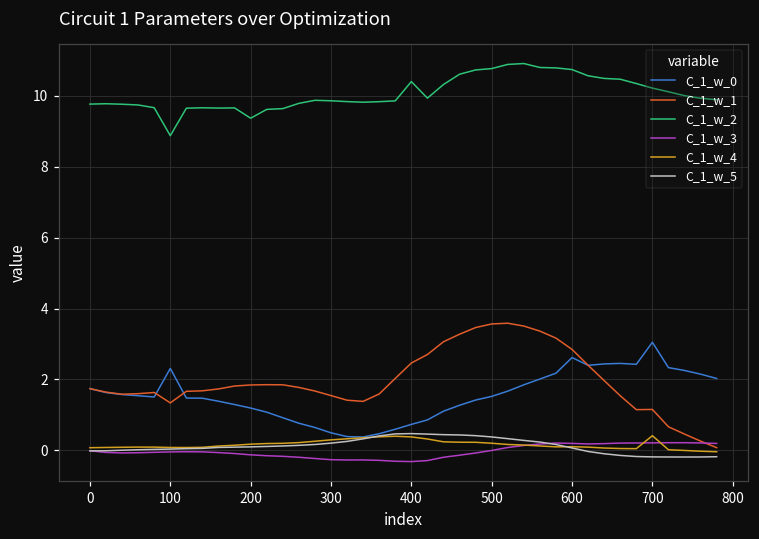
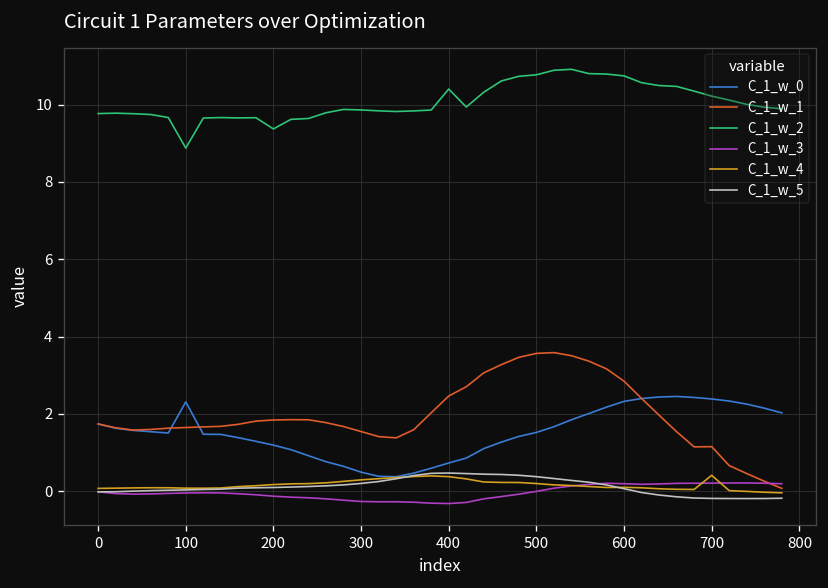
  {
    "C_1_w_0": {
      "100": 2.3,
      "200": 1.2,
      "300": 0.5,
      "400": 0.7,
      "500": 1.5,
-     "600": 2.6,
-     "700": 3.0
+     "600": 2.3,
+     "700": 2.4
    },
    "C_1_w_1": {
-     "100": 1.3,
+     "100": 1.6,
      "200": 1.8,
      "300": 1.5,
      "400": 2.5,
      "500": 3.6,
      "600": 2.8,
      "700": 1.2
    },
    "C_1_w_2": {
      "0": 9.8,
      "100": 8.9,
      "200": 9.4,
      "300": 9.9,
      "400": 10.4,
      "500": 10.8,
      "600": 10.7
    },
    "C_1_w_3": {
      "200": -0.1,
      "300": -0.3,
      "400": -0.3,
      "500": 0.0,
      "600": 0.2,
      "700": 0.2
    },
    "C_1_w_4": {
      "0": 0.1,
      "300": 0.3,
      "400": 0.4,
      "500": 0.2,
      "700": 0.4
    },
    "C_1_w_5": {
      "300": 0.2,
      "400": 0.5,
      "500": 0.4,
      "700": -0.2
    }
  }
